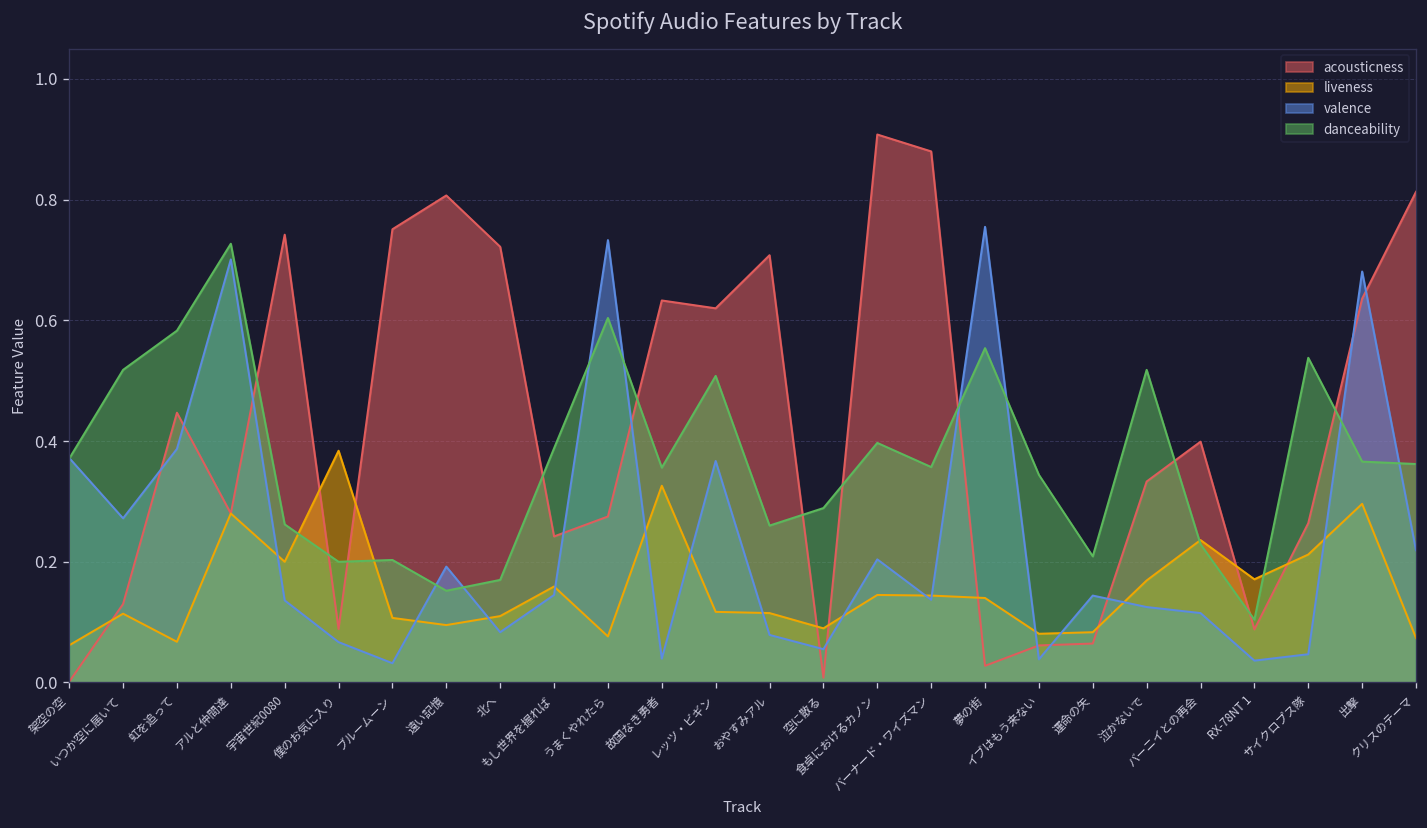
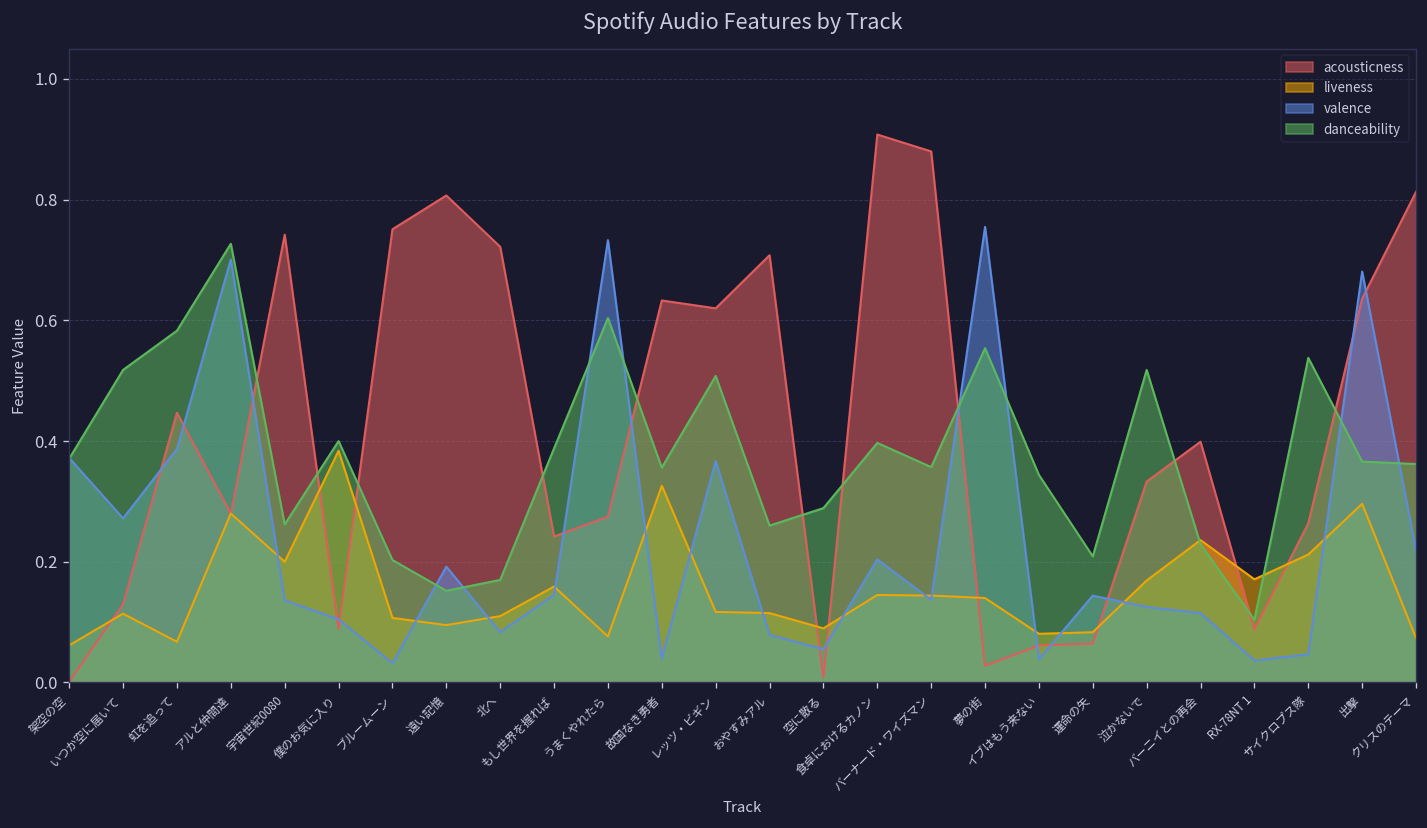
  {
    "acousticness": {
      "架空の空": 0.00,
      "いつか空に届いて": 0.13,
      "虹を追って": 0.45,
      "宇宙世紀0080": 0.74,
      "僕のお気に入り": 0.09,
      "ブルームーン": 0.75,
      "遠い記憶": 0.81,
      "北へ": 0.72,
      "もし世界を握れば": 0.24,
      "うまくやれたら": 0.28,
      "故国なき勇者": 0.63,
      "レッツ・ビギン": 0.62,
      "おやすみアル": 0.71,
      "空に散る": 0.01,
      "食卓におけるカノン": 0.91,
      "バーナード・ワイズマン": 0.88,
      "夢の街": 0.03,
      "イブはもう来ない": 0.06,
      "運命の矢": 0.06,
      "泣かないで": 0.33,
      "バーニイとの再会": 0.40,
      "RX-78NT 1": 0.09,
      "サイクロプス隊": 0.26,
      "出撃": 0.64,
      "クリスのテーマ": 0.81
    },
    "liveness": {
      "架空の空": 0.06,
      "いつか空に届いて": 0.11,
      "虹を追って": 0.07,
      "宇宙世紀0080": 0.20,
      "僕のお気に入り": 0.38,
      "ブルームーン": 0.11,
      "遠い記憶": 0.10,
      "北へ": 0.11,
      "もし世界を握れば": 0.16,
      "うまくやれたら": 0.08,
      "故国なき勇者": 0.33,
      "レッツ・ビギン": 0.12,
      "おやすみアル": 0.12,
      "空に散る": 0.09,
      "食卓におけるカノン": 0.15,
      "バーナード・ワイズマン": 0.14,
      "夢の街": 0.14,
      "イブはもう来ない": 0.08,
      "運命の矢": 0.08,
      "泣かないで": 0.17,
      "バーニイとの再会": 0.24,
      "RX-78NT 1": 0.17,
      "サイクロプス隊": 0.21,
      "出撃": 0.30,
      "クリスのテーマ": 0.07
    },
    "valence": {
      "いつか空に届いて": 0.27,
      "虹を追って": 0.39,
      "アルと仲間達": 0.70,
      "宇宙世紀0080": 0.14,
-     "僕のお気に入り": 0.07,
+     "僕のお気に入り": 0.10,
      "ブルームーン": 0.03,
      "遠い記憶": 0.19,
      "北へ": 0.08,
      "もし世界を握れば": 0.15,
      "うまくやれたら": 0.73,
      "故国なき勇者": 0.04,
      "レッツ・ビギン": 0.37,
      "おやすみアル": 0.08,
      "空に散る": 0.06,
      "食卓におけるカノン": 0.20,
      "バーナード・ワイズマン": 0.14,
      "夢の街": 0.76,
      "イブはもう来ない": 0.04,
      "運命の矢": 0.14,
      "泣かないで": 0.13,
      "バーニイとの再会": 0.12,
      "RX-78NT 1": 0.04,
      "サイクロプス隊": 0.05,
      "出撃": 0.68,
      "クリスのテーマ": 0.22
    },
    "danceability": {
      "いつか空に届いて": 0.52,
      "虹を追って": 0.58,
      "アルと仲間達": 0.73,
      "宇宙世紀0080": 0.26,
-     "僕のお気に入り": 0.2,
+     "僕のお気に入り": 0.4,
      "ブルームーン": 0.2,
      "遠い記憶": 0.15,
      "北へ": 0.17,
      "もし世界を握れば": 0.39,
      "うまくやれたら": 0.6,
      "故国なき勇者": 0.36,
      "レッツ・ビギン": 0.51,
      "おやすみアル": 0.26,
      "空に散る": 0.29,
      "食卓におけるカノン": 0.4,
      "バーナード・ワイズマン": 0.36,
      "夢の街": 0.55,
      "イブはもう来ない": 0.34,
      "運命の矢": 0.21,
      "泣かないで": 0.52,
      "バーニイとの再会": 0.23,
      "RX-78NT 1": 0.1,
      "サイクロプス隊": 0.54,
      "出撃": 0.37,
      "クリスのテーマ": 0.36
    }
  }
